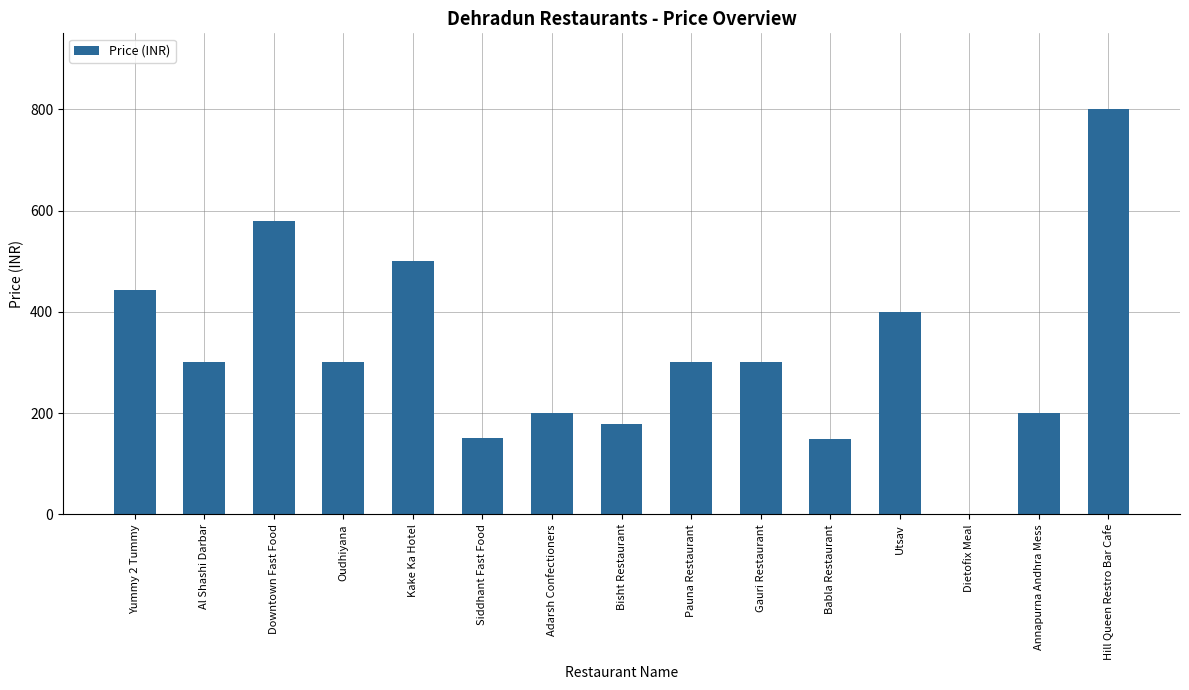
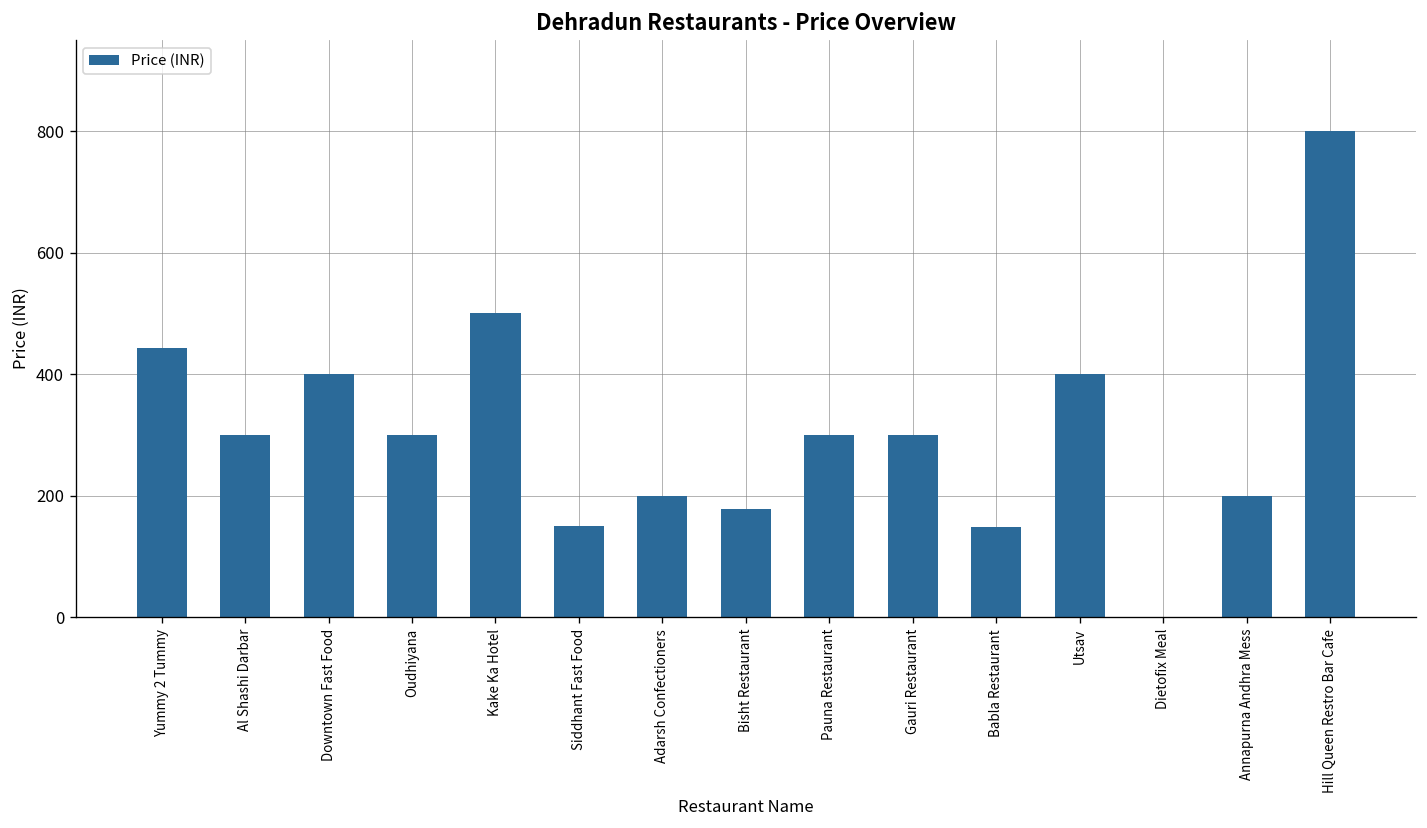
  {
    "Yummy 2 Tummy": 440,
    "Al Shashi Darbar": 300,
-   "Downtown Fast Food": 580,
+   "Downtown Fast Food": 400,
    "Oudhiyana": 300,
    "Kake Ka Hotel": 500,
    "Siddhant Fast Food": 150,
    "Adarsh Confectioners": 200,
    "Bisht Restaurant": 180,
    "Pauna Restaurant": 300,
    "Gauri Restaurant": 300,
    "Babla Restaurant": 150,
    "Utsav": 400,
    "Dietofix Meal": 0,
    "Annapurna Andhra Mess": 200,
    "Hill Queen Restro Bar Cafe": 800
  }
